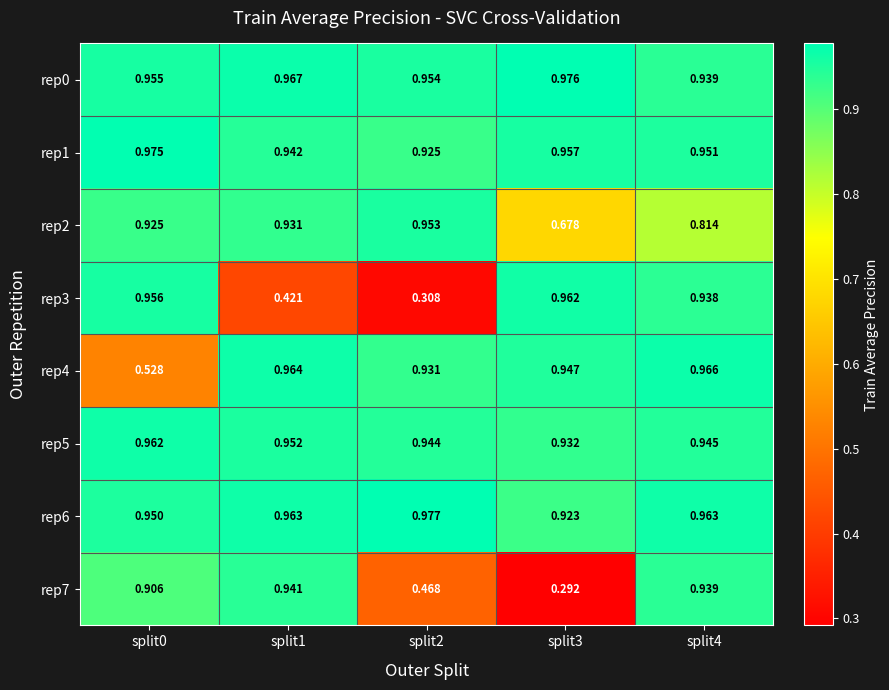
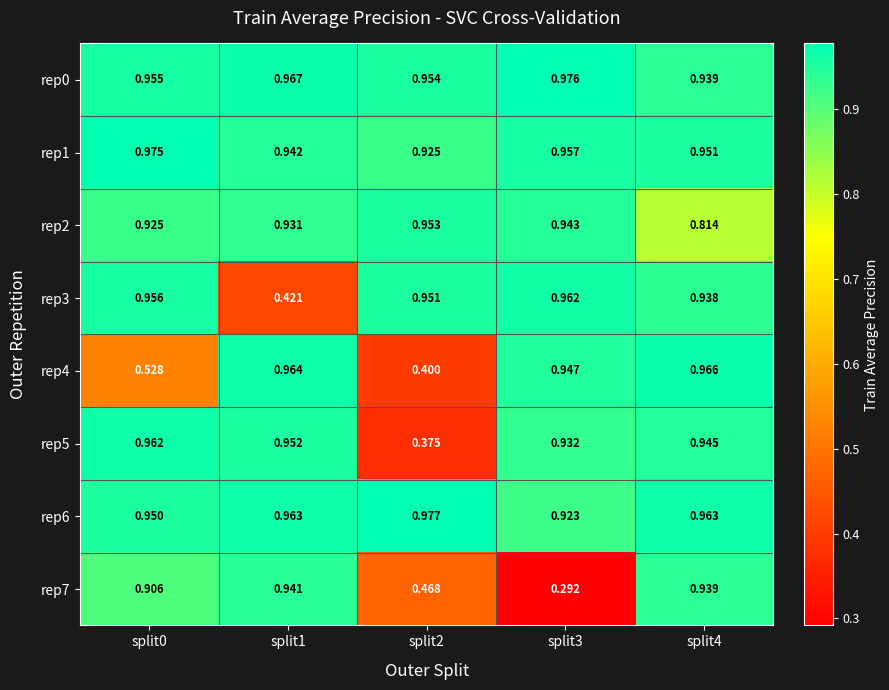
  {
    "rep0": {
      "split0": 0.955,
      "split1": 0.967,
      "split2": 0.954,
      "split3": 0.976,
      "split4": 0.939
    },
    "rep1": {
      "split0": 0.975,
      "split1": 0.942,
      "split2": 0.925,
      "split3": 0.957,
      "split4": 0.951
    },
    "rep2": {
      "split0": 0.925,
      "split1": 0.931,
      "split2": 0.953,
-     "split3": 0.678,
+     "split3": 0.943,
      "split4": 0.814
    },
    "rep3": {
      "split0": 0.956,
      "split1": 0.421,
-     "split2": 0.308,
+     "split2": 0.951,
      "split3": 0.962,
      "split4": 0.938
    },
    "rep4": {
      "split0": 0.528,
      "split1": 0.964,
-     "split2": 0.931,
+     "split2": 0.400,
      "split3": 0.947,
      "split4": 0.966
    },
    "rep5": {
      "split0": 0.962,
      "split1": 0.952,
-     "split2": 0.944,
+     "split2": 0.375,
      "split3": 0.932,
      "split4": 0.945
    },
    "rep6": {
      "split0": 0.950,
      "split1": 0.963,
      "split2": 0.977,
      "split3": 0.923,
      "split4": 0.963
    },
    "rep7": {
      "split0": 0.906,
      "split1": 0.941,
      "split2": 0.468,
      "split3": 0.292,
      "split4": 0.939
    }
  }
